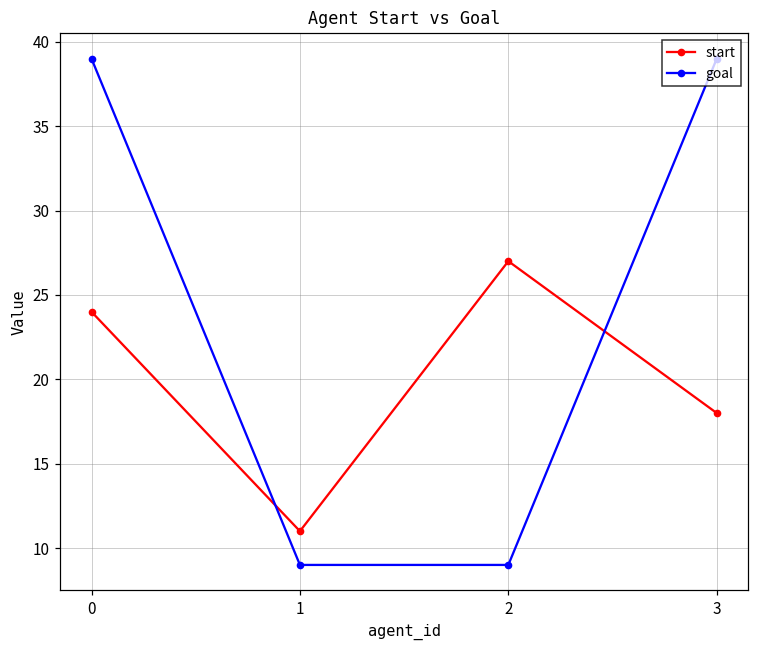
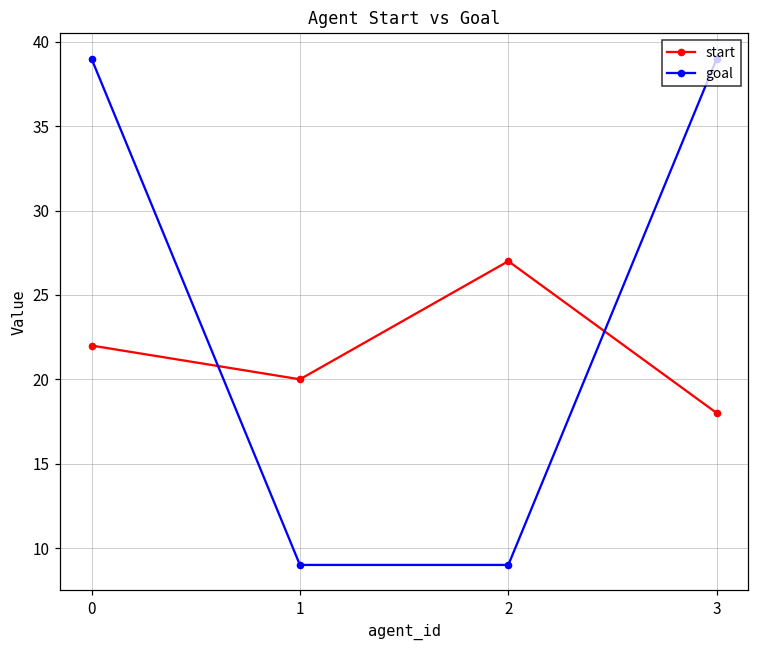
  {
    "start": {
-     "0": 24,
-     "1": 11,
+     "0": 22,
+     "1": 20,
      "2": 27,
      "3": 18
    },
    "goal": {
      "0": 39,
      "1": 9,
      "2": 9
    }
  }
